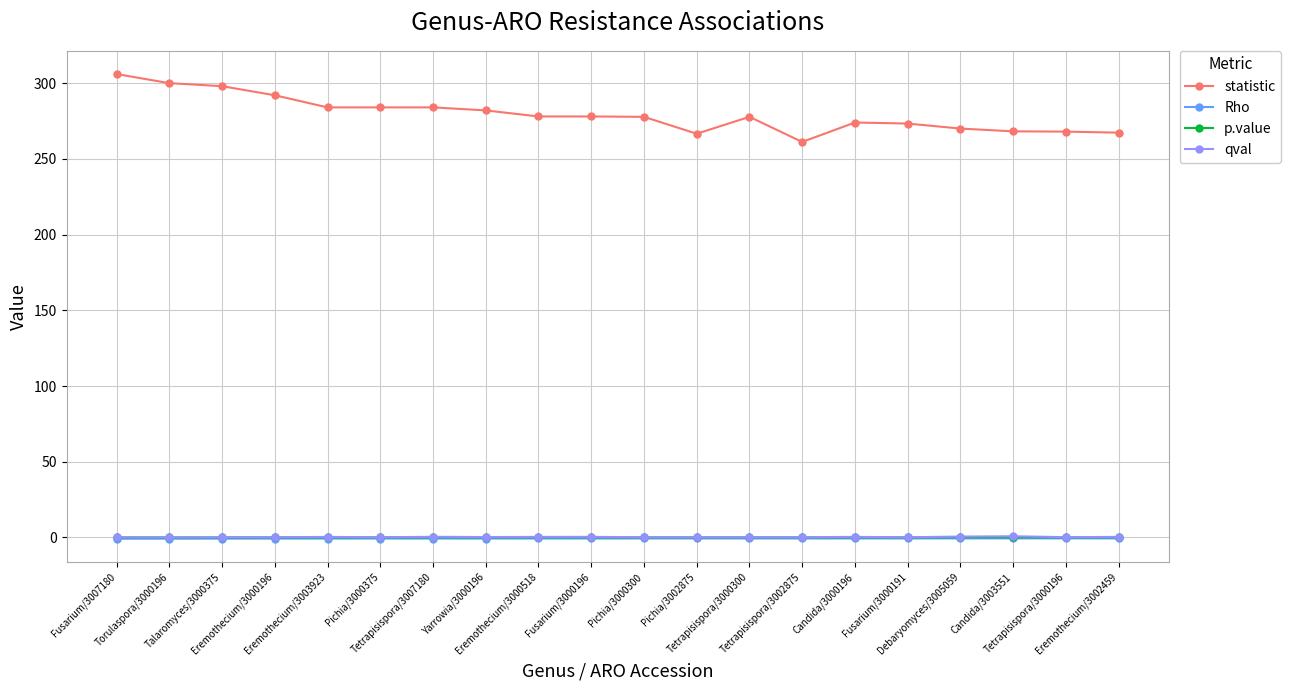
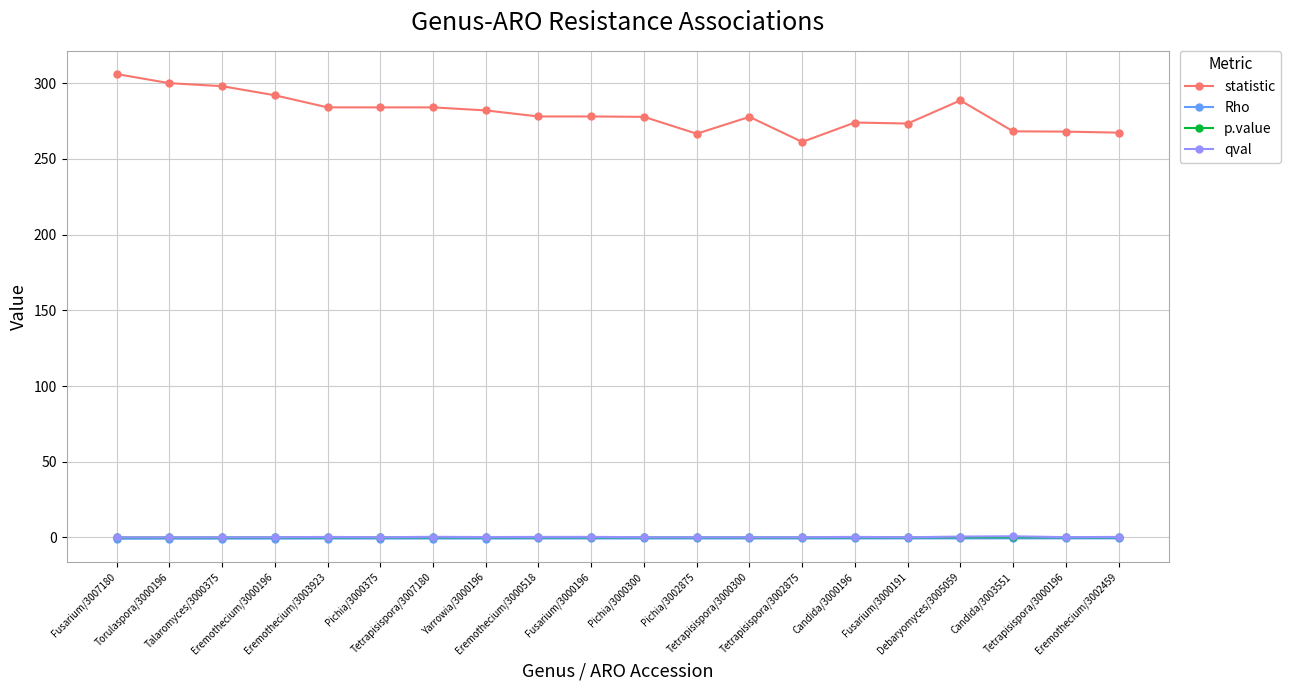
  {
    "statistic": {
      "Fusarium/3007180": 306,
      "Torulaspora/3000196": 300,
      "Talaromyces/3000375": 298,
      "Eremothecium/3000196": 292,
      "Eremothecium/3003923": 284,
      "Pichia/3000375": 284,
      "Tetrapisispora/3007180": 284,
      "Yarrowia/3000196": 282,
      "Eremothecium/3000518": 278,
      "Fusarium/3000196": 278,
      "Pichia/3000300": 278,
      "Pichia/3002875": 267,
      "Tetrapisispora/3000300": 278,
      "Tetrapisispora/3002875": 261,
      "Candida/3000196": 274,
      "Fusarium/3000191": 273,
-     "Debaryomyces/3005059": 270,
+     "Debaryomyces/3005059": 289,
      "Candida/3003551": 268,
      "Tetrapisispora/3000196": 268,
      "Eremothecium/3002459": 267
    }
  }
